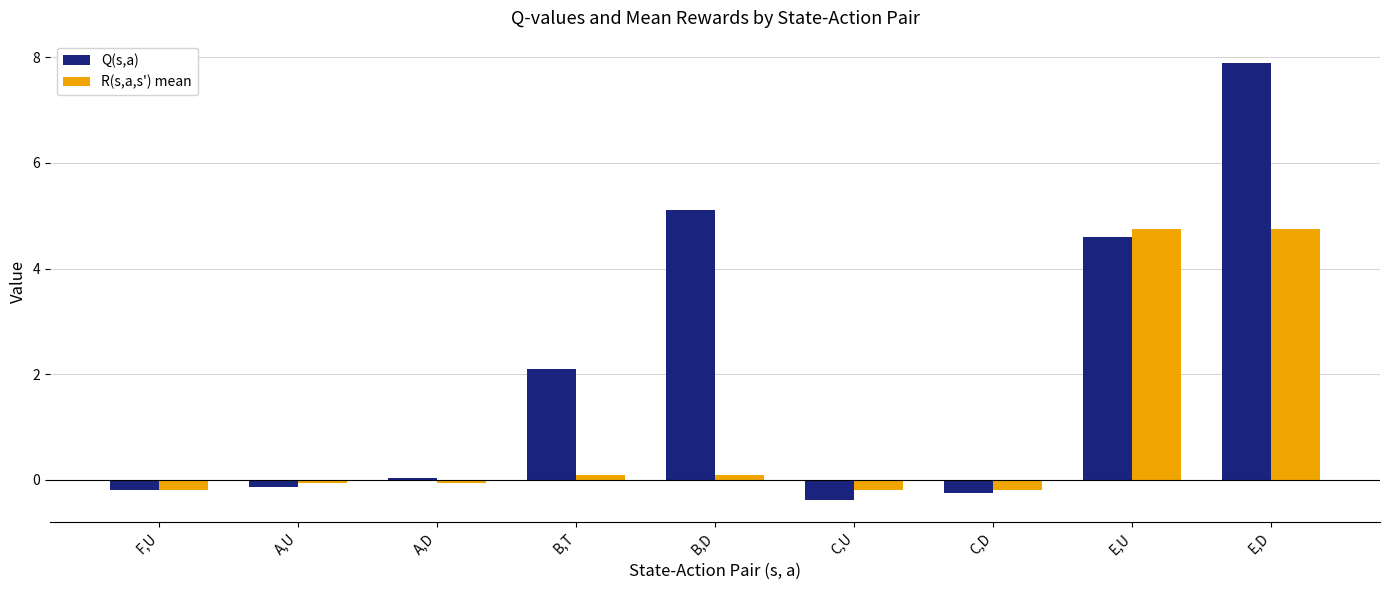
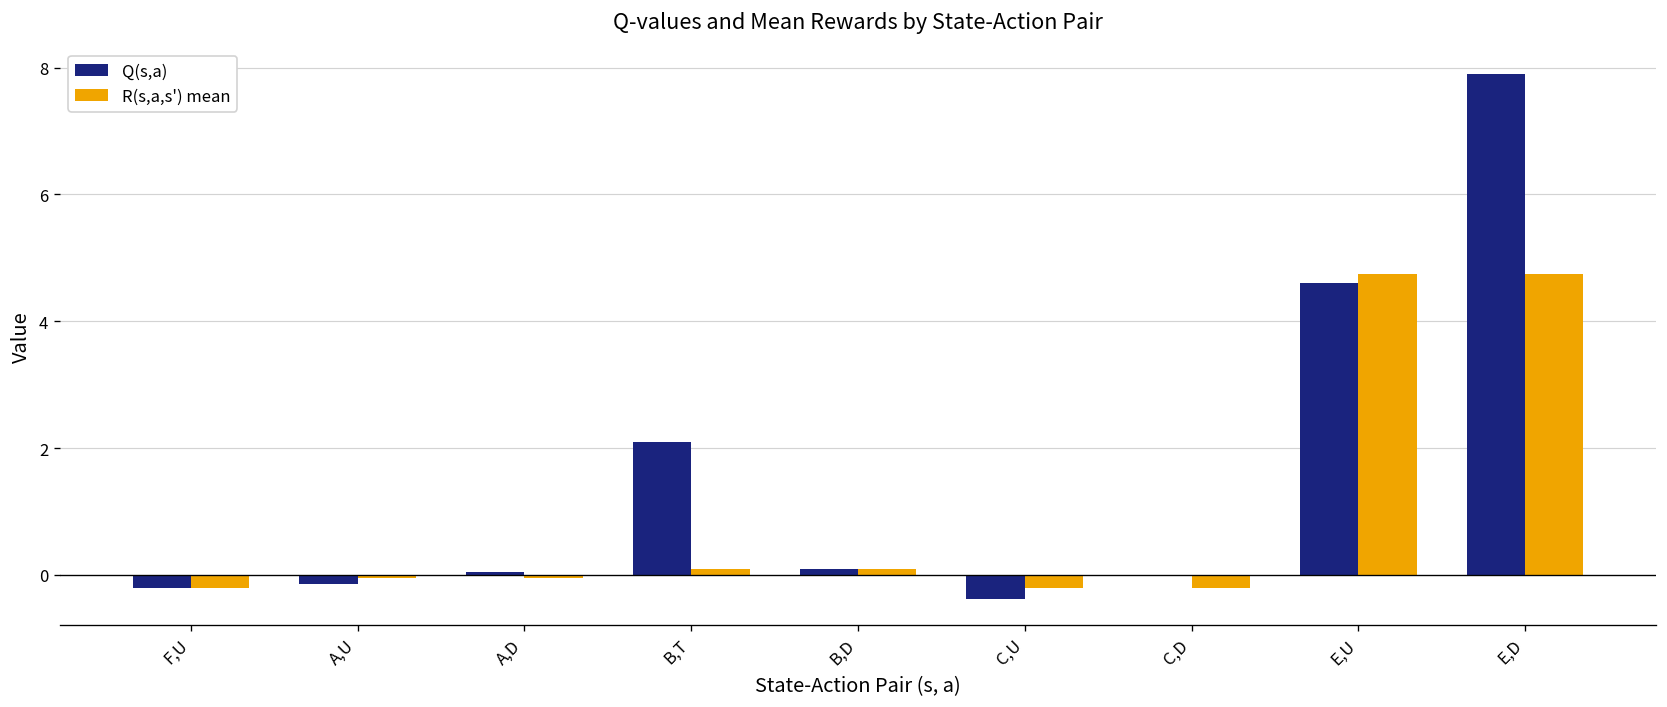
  {
    "Q(s,a)": {
      "F,U": -0.2,
      "A,U": -0.1,
      "B,T": 2.1,
-     "B,D": 5.1,
+     "B,D": 0.1,
      "C,U": -0.4,
-     "C,D": -0.2,
+     "C,D": 0.0,
      "E,U": 4.6,
      "E,D": 7.9
    },
    "R(s,a,s') mean": {
      "F,U": -0.2,
      "A,U": -0.1,
      "A,D": -0.1,
      "B,T": 0.1,
      "B,D": 0.1,
      "C,U": -0.2,
      "C,D": -0.2,
      "E,U": 4.8,
      "E,D": 4.8
    }
  }
